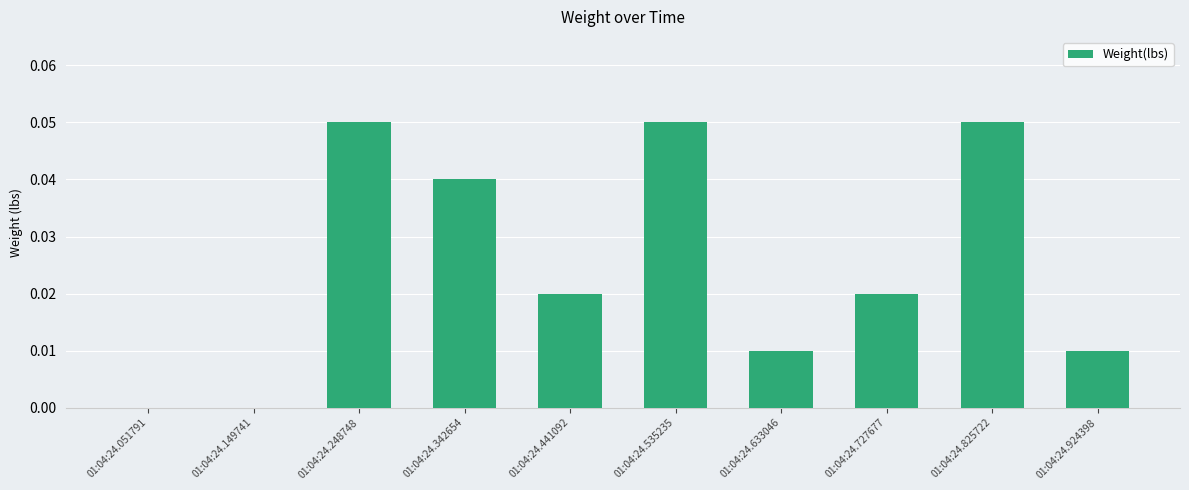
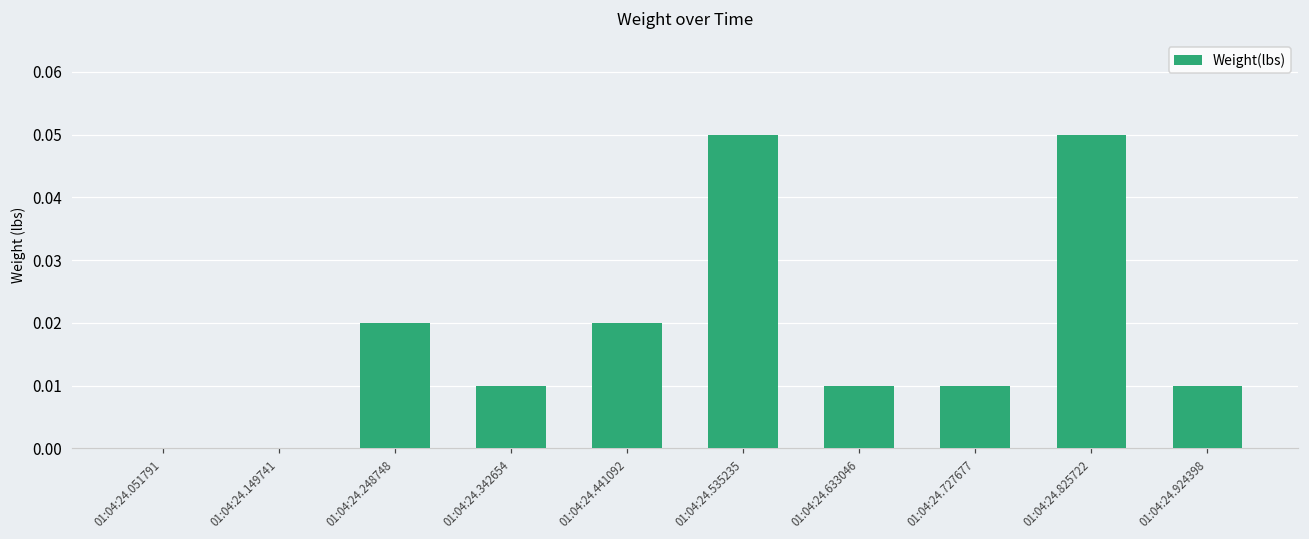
  {
    "01:04:24.051791": 0.00,
    "01:04:24.149741": 0.00,
-   "01:04:24.248748": 0.05,
-   "01:04:24.342654": 0.04,
+   "01:04:24.248748": 0.02,
+   "01:04:24.342654": 0.01,
    "01:04:24.441092": 0.02,
    "01:04:24.535235": 0.05,
    "01:04:24.633046": 0.01,
-   "01:04:24.727677": 0.02,
+   "01:04:24.727677": 0.01,
    "01:04:24.825722": 0.05,
    "01:04:24.924398": 0.01
  }
